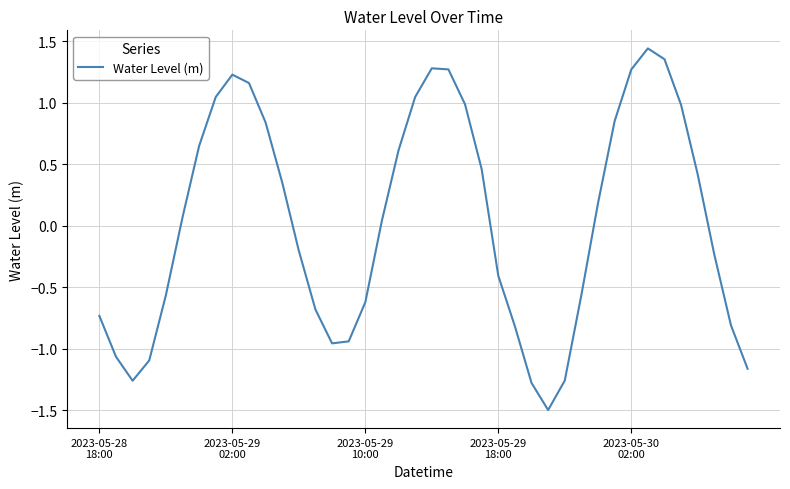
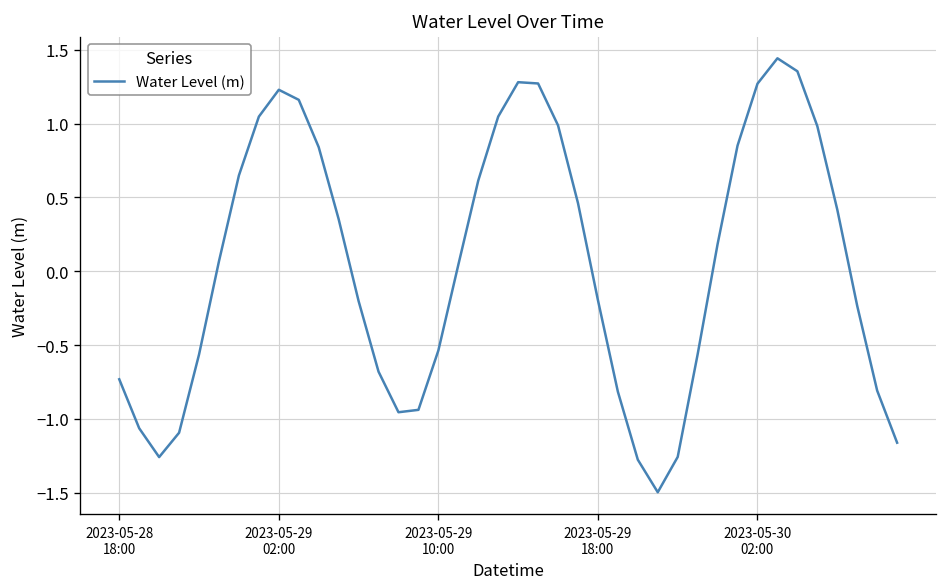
  {
    "2023-05-28 18:00": -0.73,
    "2023-05-29 02:00": 1.23,
-   "2023-05-29 10:00": -0.62,
-   "2023-05-29 18:00": -0.41,
+   "2023-05-29 10:00": -0.54,
+   "2023-05-29 18:00": -0.20,
    "2023-05-30 02:00": 1.27
  }
